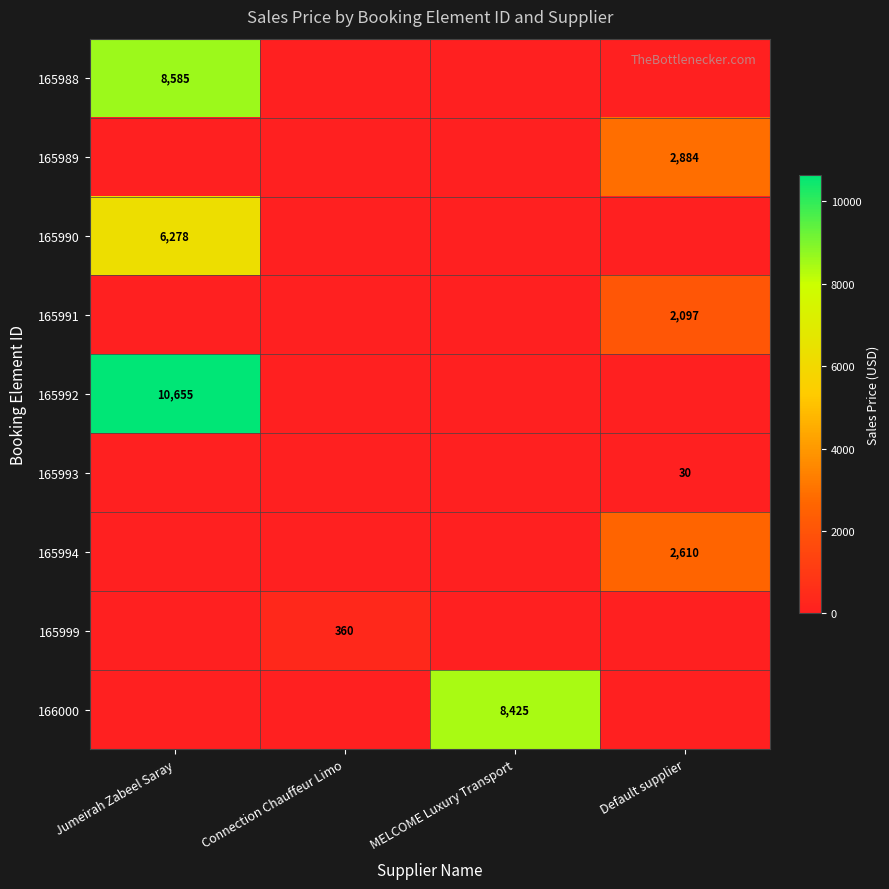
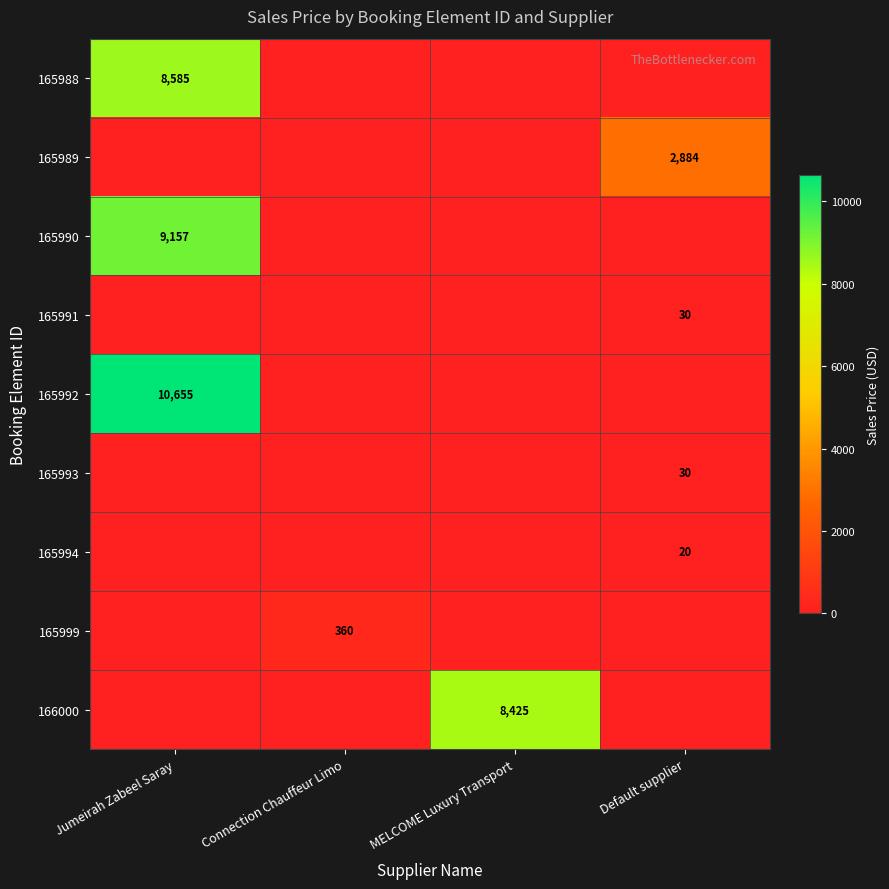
  {
    "165988": {
      "Jumeirah Zabeel Saray": "8,585"
    },
    "165989": {
      "Default supplier": "2,884"
    },
    "165990": {
-     "Jumeirah Zabeel Saray": "6,278"
+     "Jumeirah Zabeel Saray": "9,157"
    },
    "165991": {
-     "Default supplier": "2,097"
+     "Default supplier": "30"
    },
    "165992": {
      "Jumeirah Zabeel Saray": "10,655"
    },
    "165993": {
      "Default supplier": "30"
    },
    "165994": {
-     "Default supplier": "2,610"
+     "Default supplier": "20"
    },
    "165999": {
      "Connection Chauffeur Limo": "360"
    },
    "166000": {
      "MELCOME Luxury Transport": "8,425"
    }
  }
